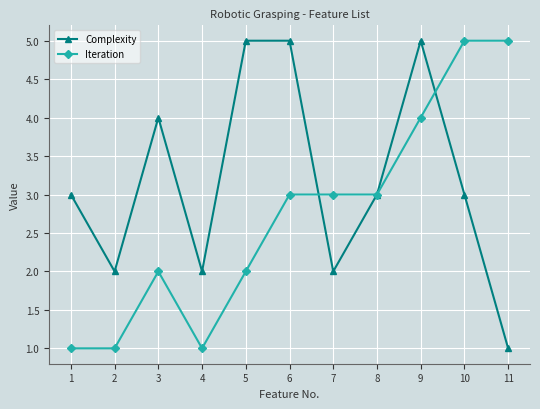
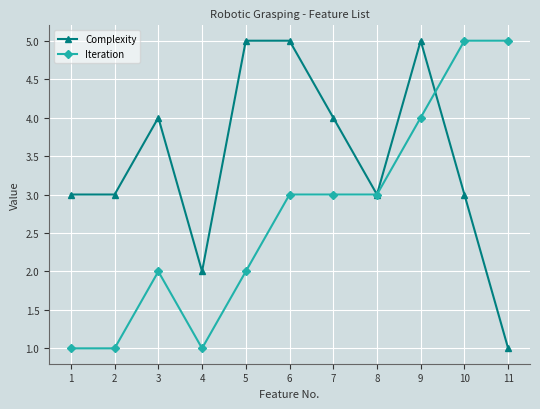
  {
    "Complexity": {
      "1": 3,
-     "2": 2,
+     "2": 3,
      "3": 4,
      "4": 2,
      "5": 5,
      "6": 5,
-     "7": 2,
+     "7": 4,
      "9": 5,
      "10": 3,
      "11": 1
    },
    "Iteration": {
      "1": 1,
      "2": 1,
      "3": 2,
      "4": 1,
      "5": 2,
      "6": 3,
      "7": 3,
      "9": 4,
      "10": 5,
      "11": 5
    }
  }
